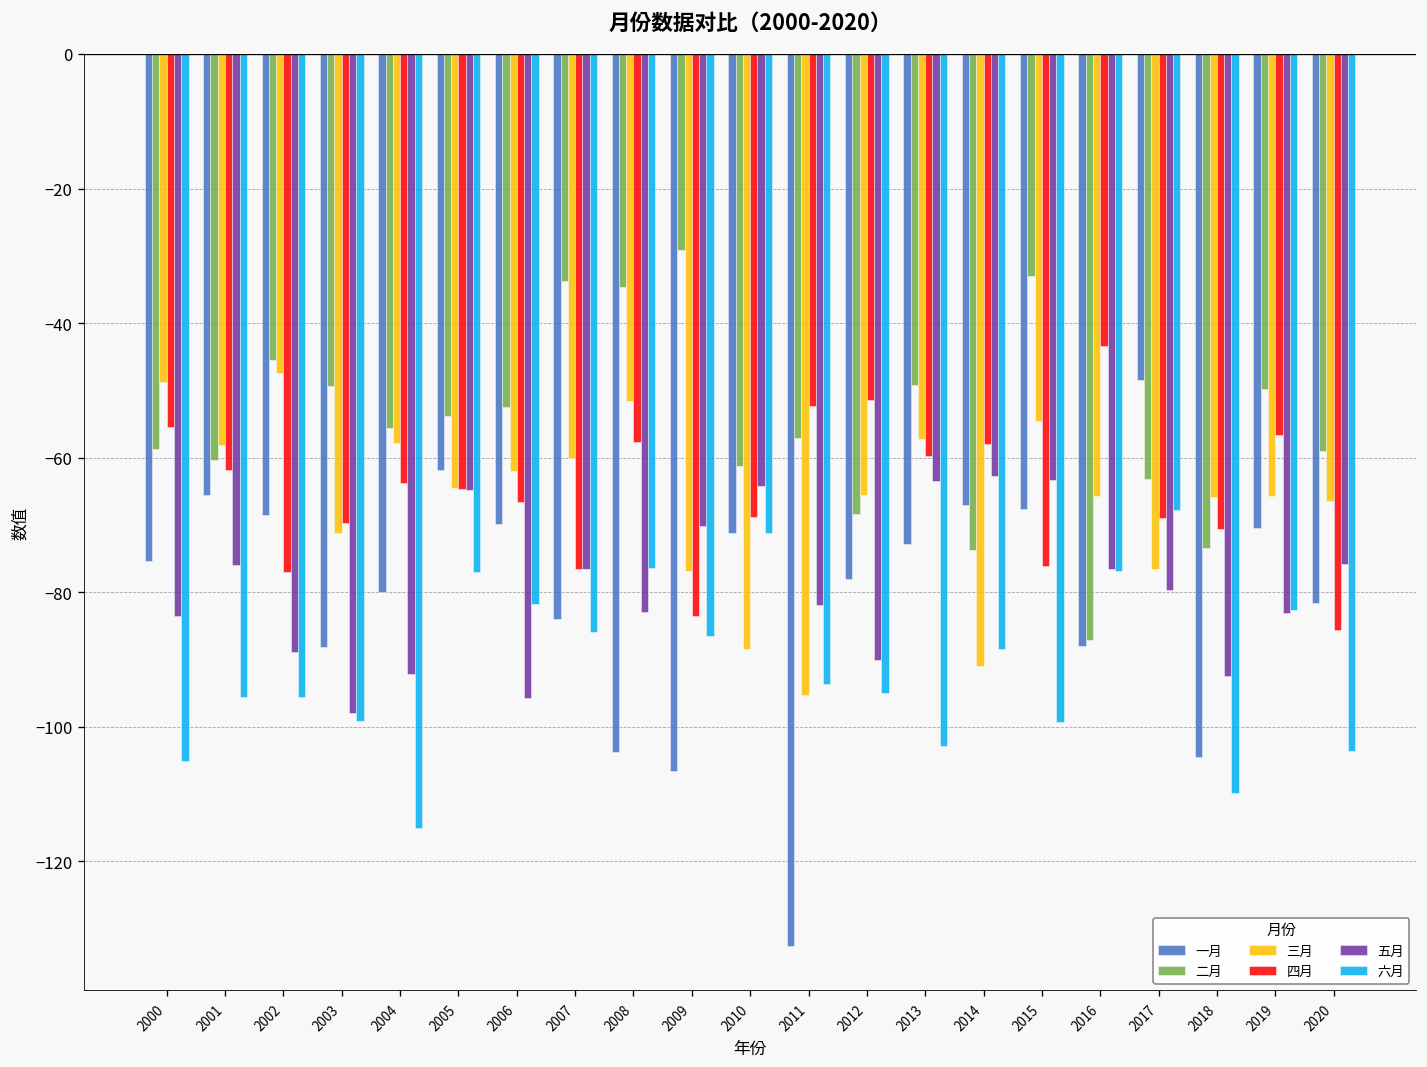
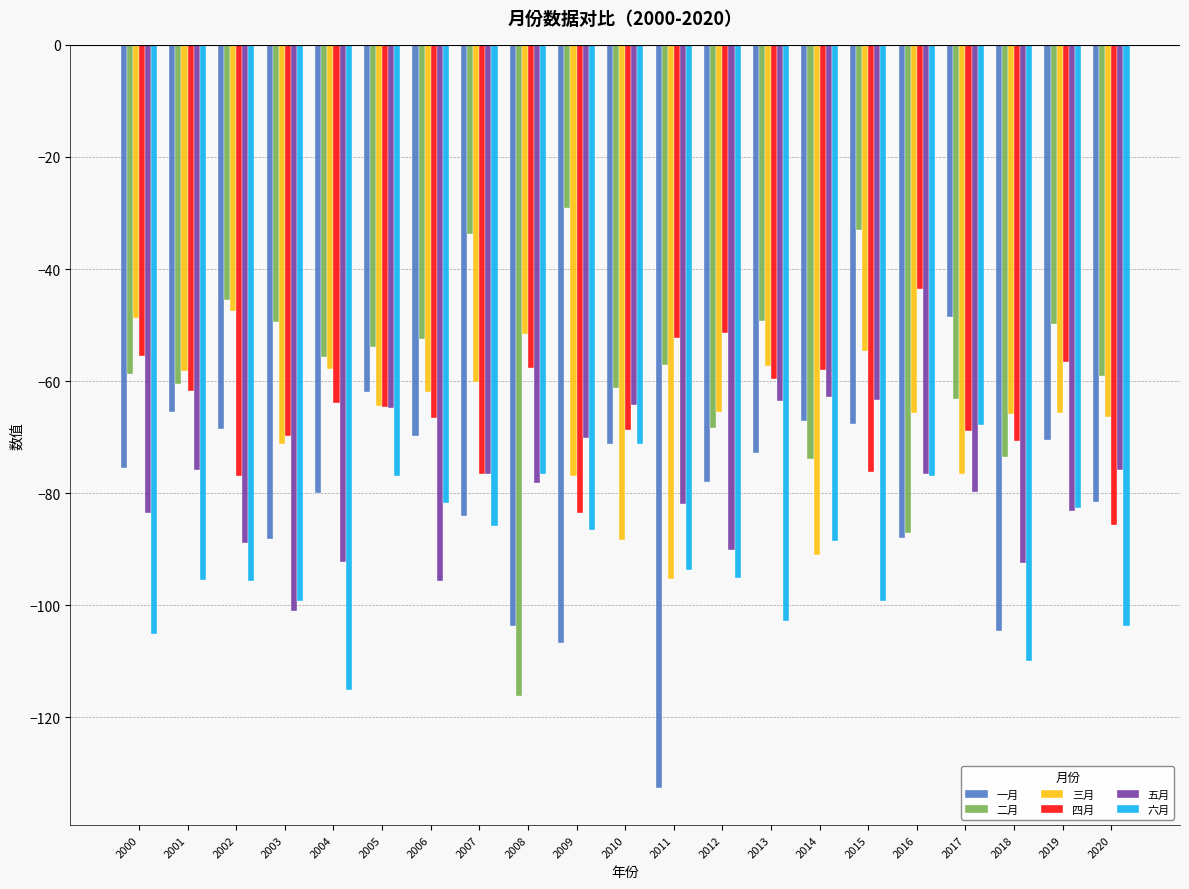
  {
    "一月": {
      "2000": -75,
      "2001": -66,
      "2002": -69,
      "2003": -88,
      "2004": -80,
      "2005": -62,
      "2006": -70,
      "2007": -84,
      "2008": -104,
      "2009": -107,
      "2010": -71,
      "2011": -133,
      "2012": -78,
      "2013": -73,
      "2014": -67,
      "2015": -68,
      "2016": -88,
      "2017": -49,
      "2018": -105,
      "2019": -70,
      "2020": -82
    },
    "二月": {
      "2000": -59,
      "2001": -60,
      "2002": -46,
      "2003": -49,
      "2004": -56,
      "2005": -54,
      "2006": -52,
      "2007": -34,
-     "2008": -35,
+     "2008": -116,
      "2009": -29,
      "2010": -61,
      "2011": -57,
      "2012": -68,
      "2013": -49,
      "2014": -74,
      "2015": -33,
      "2016": -87,
      "2017": -63,
      "2018": -74,
      "2019": -50,
      "2020": -59
    },
    "三月": {
      "2000": -49,
      "2001": -58,
      "2002": -47,
      "2003": -71,
      "2004": -58,
      "2005": -65,
      "2006": -62,
      "2007": -60,
      "2008": -52,
      "2009": -77,
      "2010": -88,
      "2011": -95,
      "2012": -66,
      "2013": -57,
      "2014": -91,
      "2015": -55,
      "2016": -66,
      "2017": -77,
      "2018": -66,
      "2019": -66,
      "2020": -66
    },
    "四月": {
      "2000": -56,
      "2001": -62,
      "2002": -77,
      "2003": -70,
      "2004": -64,
      "2005": -65,
      "2006": -67,
      "2007": -77,
      "2008": -58,
      "2009": -84,
      "2010": -69,
      "2011": -52,
      "2012": -51,
      "2013": -60,
      "2014": -58,
      "2015": -76,
      "2016": -43,
      "2017": -69,
      "2018": -71,
      "2019": -57,
      "2020": -86
    },
    "五月": {
      "2000": -84,
      "2001": -76,
      "2002": -89,
-     "2003": -98,
+     "2003": -101,
      "2004": -92,
      "2005": -65,
      "2006": -96,
      "2007": -77,
-     "2008": -83,
+     "2008": -78,
      "2009": -70,
      "2010": -64,
      "2011": -82,
      "2012": -90,
      "2013": -64,
      "2014": -63,
      "2015": -63,
      "2016": -77,
      "2017": -80,
      "2018": -92,
      "2019": -83,
      "2020": -76
    },
    "六月": {
      "2000": -105,
      "2001": -96,
      "2002": -96,
      "2003": -99,
      "2004": -115,
      "2005": -77,
      "2006": -82,
      "2007": -86,
      "2008": -77,
      "2009": -87,
      "2010": -71,
      "2011": -94,
      "2012": -95,
      "2013": -103,
      "2014": -89,
      "2015": -99,
      "2016": -77,
      "2017": -68,
      "2018": -110,
      "2019": -83,
      "2020": -104
    }
  }
